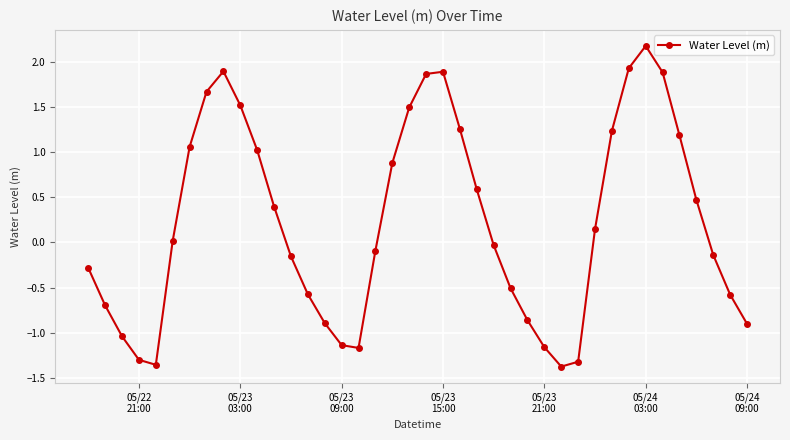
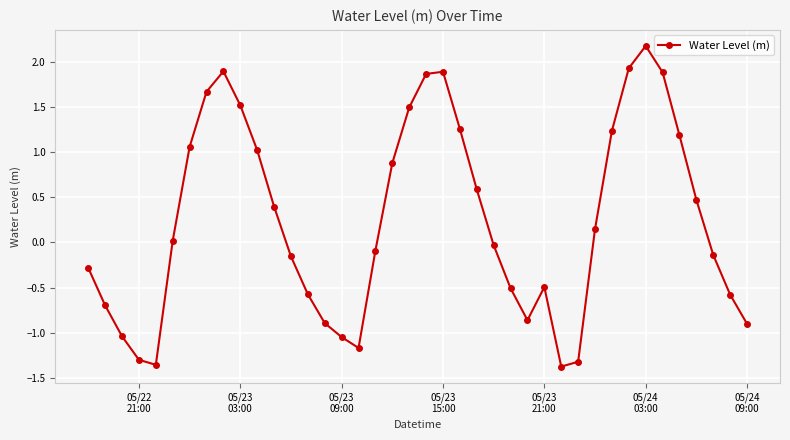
  {
    "05/22 21:00": -1.3,
    "05/23 03:00": 1.5,
-   "05/23 09:00": -1.1,
+   "05/23 09:00": -1.0,
    "05/23 15:00": 1.9,
-   "05/23 21:00": -1.2,
+   "05/23 21:00": -0.5,
    "05/24 03:00": 2.2,
    "05/24 09:00": -0.9
  }
